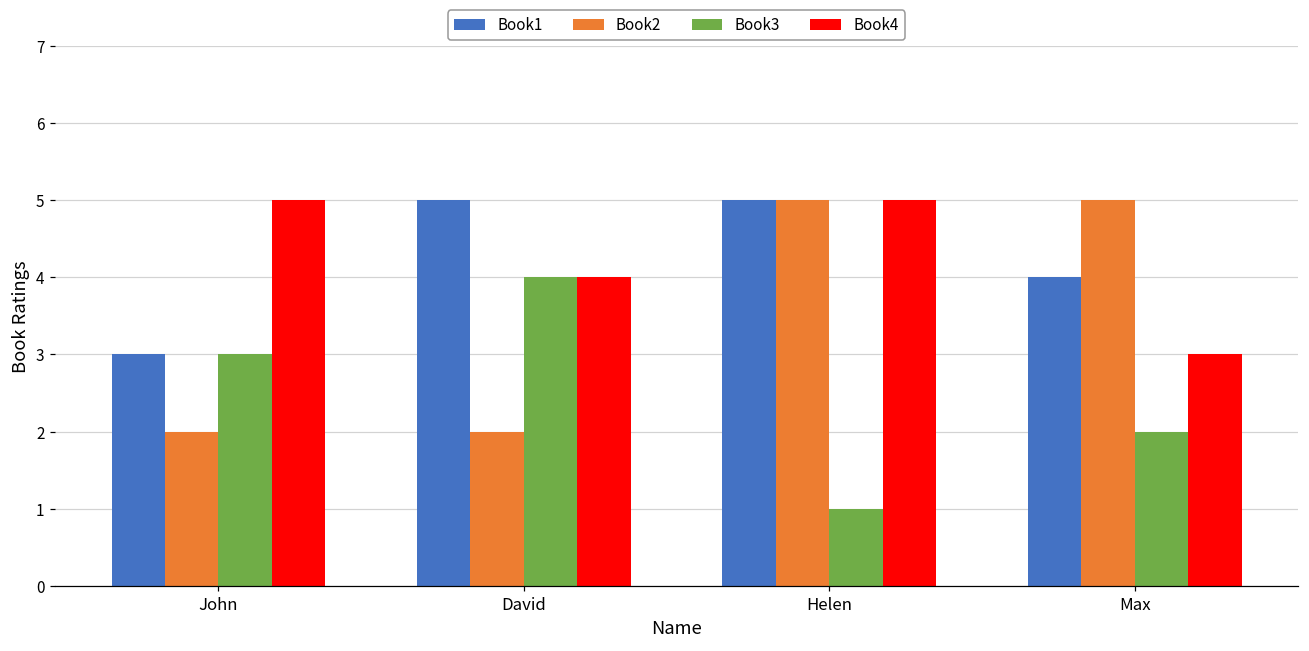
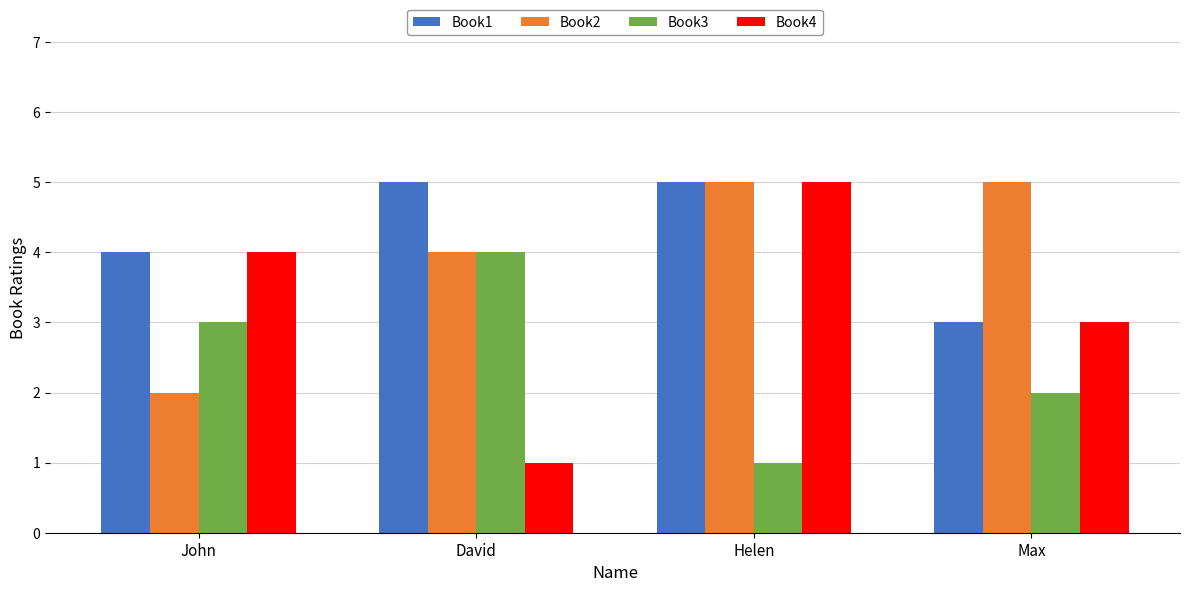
  {
    "Book1": {
-     "John": 3,
+     "John": 4,
      "David": 5,
      "Helen": 5,
-     "Max": 4
+     "Max": 3
    },
    "Book2": {
      "John": 2,
-     "David": 2,
+     "David": 4,
      "Helen": 5,
      "Max": 5
    },
    "Book3": {
      "John": 3,
      "David": 4,
      "Helen": 1,
      "Max": 2
    },
    "Book4": {
-     "John": 5,
-     "David": 4,
+     "John": 4,
+     "David": 1,
      "Helen": 5,
      "Max": 3
    }
  }
